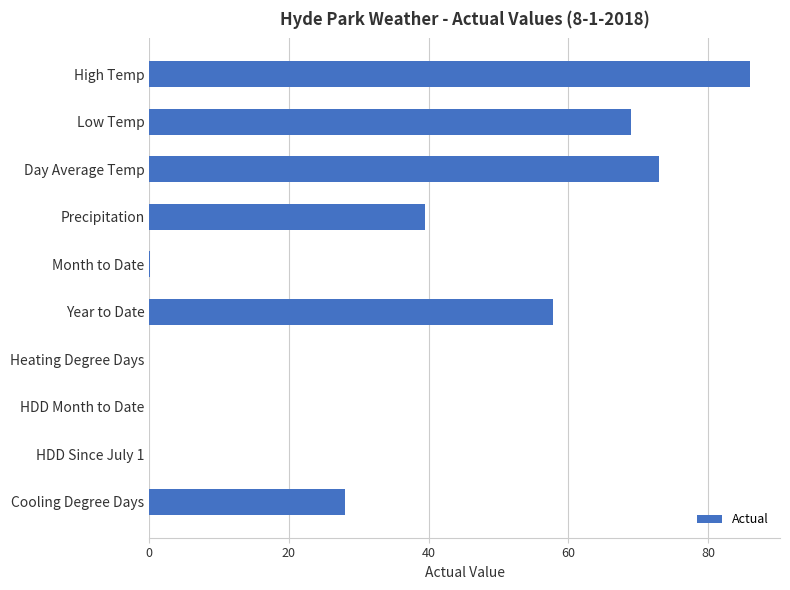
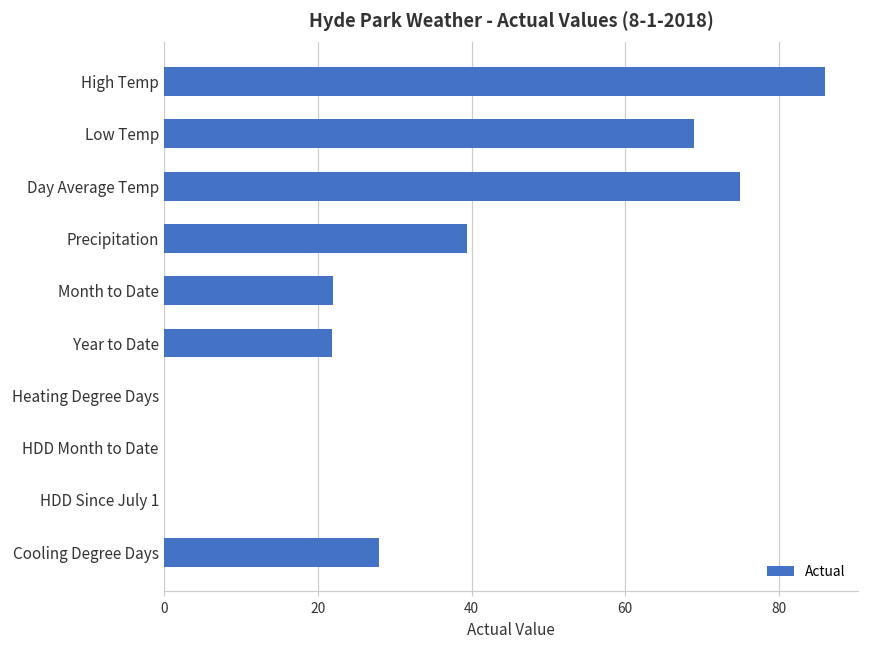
  {
    "High Temp": 86,
    "Low Temp": 69,
-   "Day Average Temp": 73,
+   "Day Average Temp": 75,
    "Precipitation": 39,
-   "Month to Date": 0,
-   "Year to Date": 58,
+   "Month to Date": 22,
+   "Year to Date": 22,
    "Heating Degree Days": 0,
    "HDD Month to Date": 0,
    "HDD Since July 1": 0,
    "Cooling Degree Days": 28
  }
